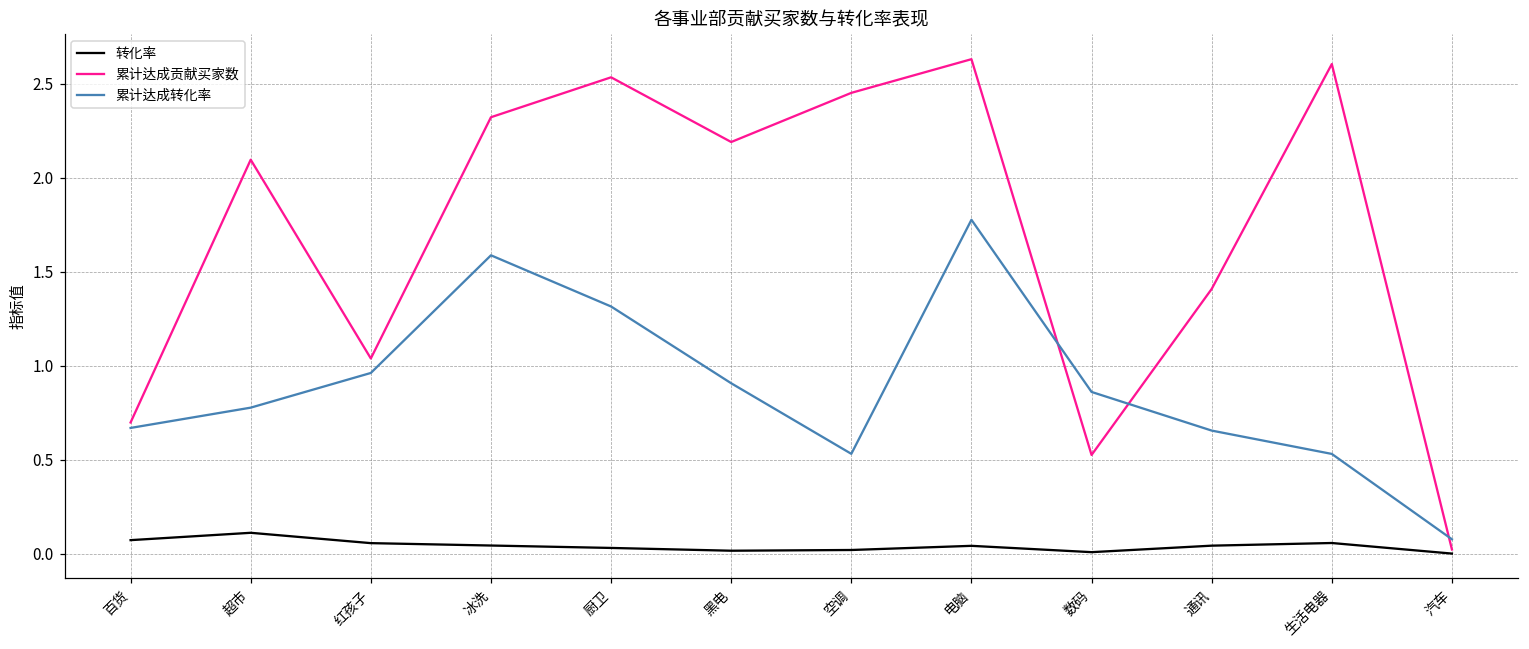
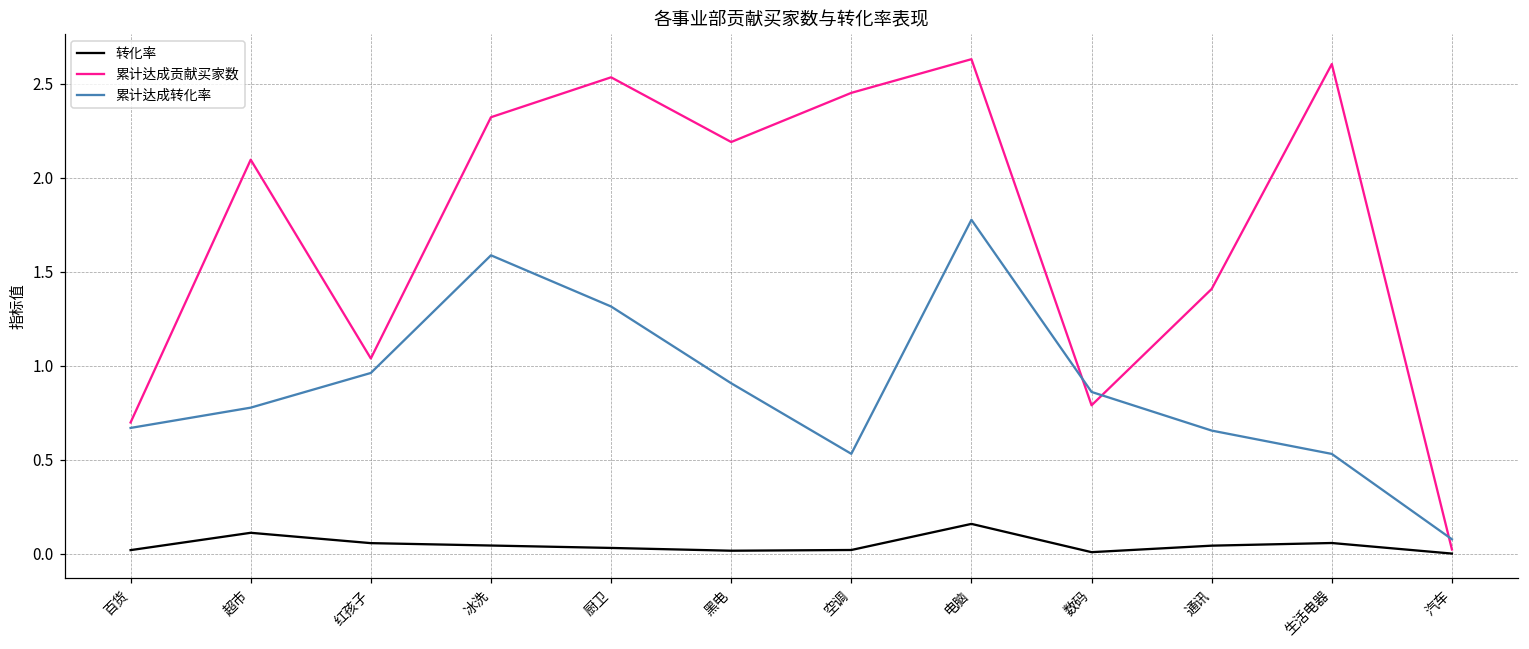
  {
    "转化率": {
-     "百货": 0.07,
+     "百货": 0.02,
      "超市": 0.11,
      "红孩子": 0.06,
      "冰洗": 0.04,
      "厨卫": 0.03,
      "黑电": 0.02,
      "空调": 0.02,
-     "电脑": 0.04,
+     "电脑": 0.16,
      "数码": 0.01,
      "通讯": 0.04,
      "生活电器": 0.06,
      "汽车": 0.00
    },
    "累计达成贡献买家数": {
      "百货": 0.70,
      "超市": 2.10,
      "红孩子": 1.04,
      "冰洗": 2.32,
      "厨卫": 2.53,
      "黑电": 2.19,
      "空调": 2.45,
      "电脑": 2.63,
-     "数码": 0.53,
+     "数码": 0.79,
      "通讯": 1.41,
      "生活电器": 2.61,
      "汽车": 0.02
    },
    "累计达成转化率": {
      "百货": 0.67,
      "超市": 0.78,
      "红孩子": 0.96,
      "冰洗": 1.59,
      "厨卫": 1.32,
      "黑电": 0.91,
      "空调": 0.53,
      "电脑": 1.78,
      "数码": 0.86,
      "通讯": 0.66,
      "生活电器": 0.53,
      "汽车": 0.08
    }
  }
